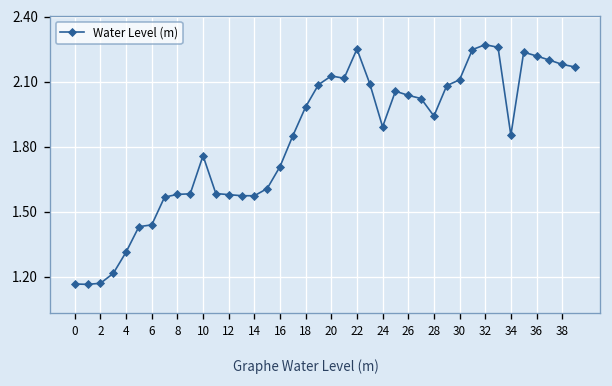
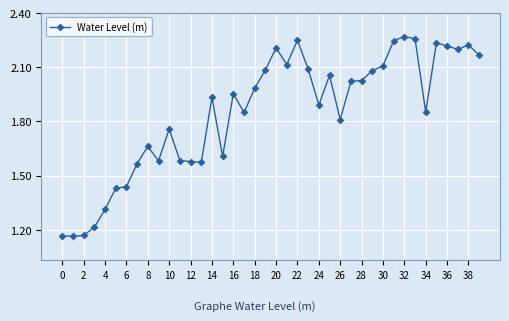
  {
    "0": 1.17,
    "2": 1.17,
    "4": 1.31,
    "6": 1.44,
-   "8": 1.58,
+   "8": 1.66,
    "10": 1.76,
    "12": 1.58,
-   "14": 1.57,
-   "16": 1.71,
+   "14": 1.93,
+   "16": 1.95,
    "18": 1.98,
-   "20": 2.13,
+   "20": 2.21,
    "22": 2.25,
    "24": 1.89,
-   "26": 2.04,
-   "28": 1.94,
+   "26": 1.81,
+   "28": 2.03,
    "30": 2.11,
    "32": 2.27,
    "34": 1.85,
    "36": 2.22,
-   "38": 2.18
+   "38": 2.22
  }
